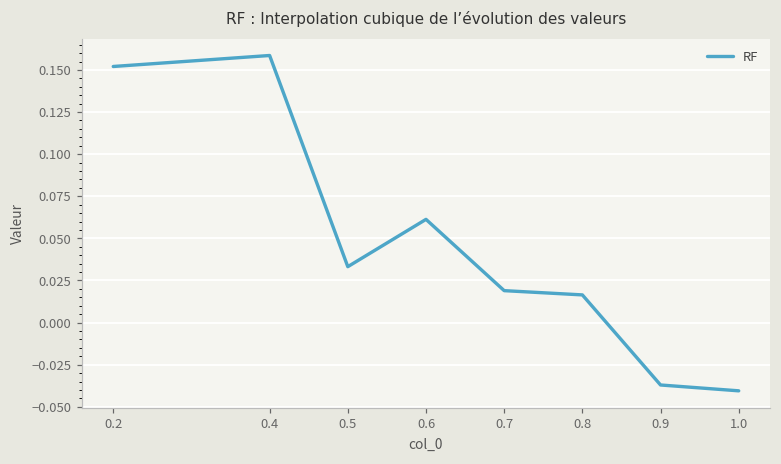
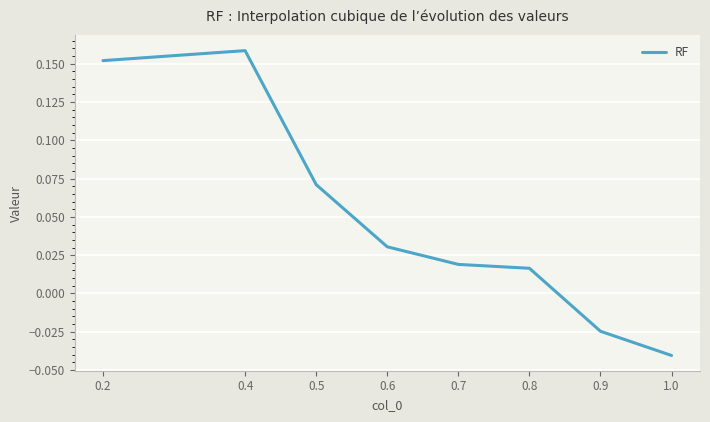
  {
    "0.2": 0.152,
    "0.4": 0.159,
-   "0.5": 0.033,
-   "0.6": 0.061,
+   "0.5": 0.071,
+   "0.6": 0.030,
    "0.7": 0.019,
    "0.8": 0.016,
-   "0.9": -0.037,
+   "0.9": -0.025,
    "1.0": -0.041
  }
